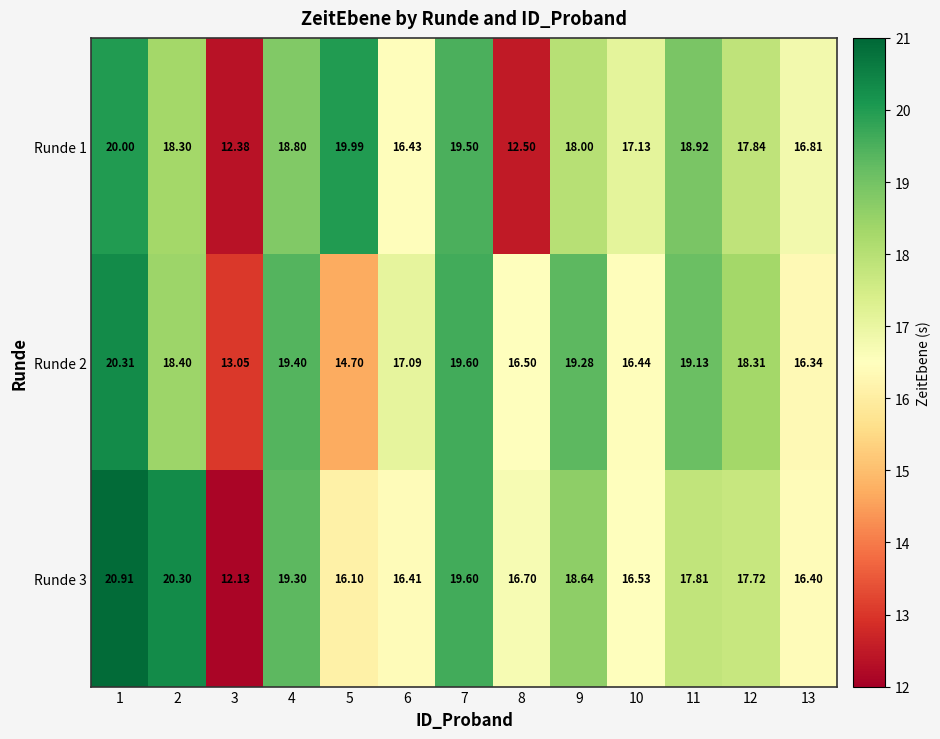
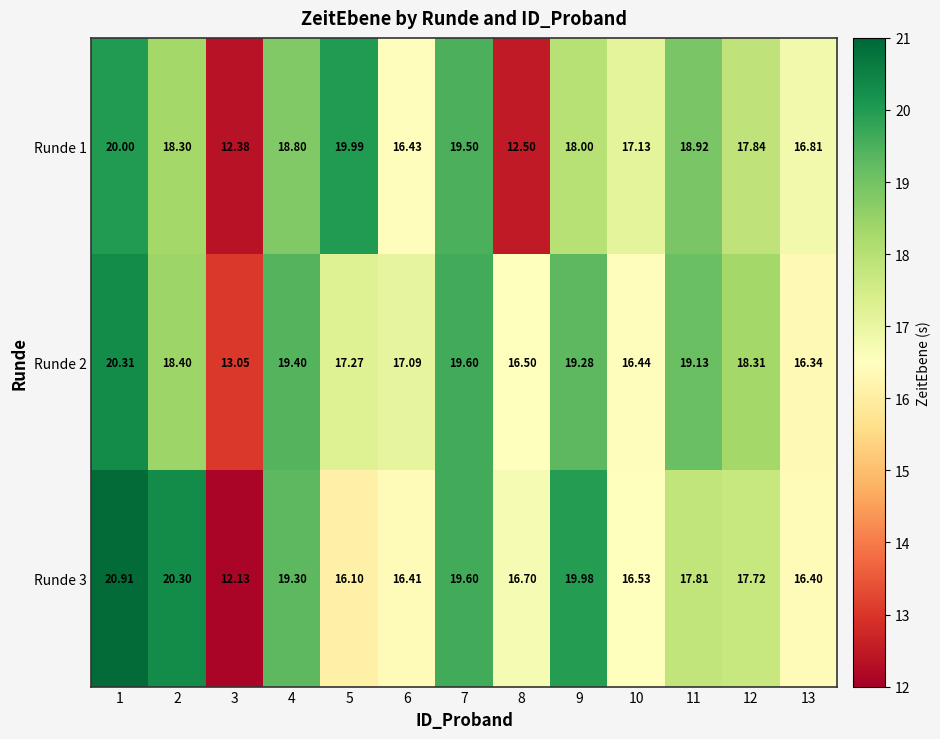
  {
    "Runde 1": {
      "1": 20.00,
      "2": 18.30,
      "3": 12.38,
      "4": 18.80,
      "5": 19.99,
      "6": 16.43,
      "7": 19.50,
      "8": 12.50,
      "9": 18.00,
      "10": 17.13,
      "11": 18.92,
      "12": 17.84,
      "13": 16.81
    },
    "Runde 2": {
      "1": 20.31,
      "2": 18.40,
      "3": 13.05,
      "4": 19.40,
-     "5": 14.70,
+     "5": 17.27,
      "6": 17.09,
      "7": 19.60,
      "8": 16.50,
      "9": 19.28,
      "10": 16.44,
      "11": 19.13,
      "12": 18.31,
      "13": 16.34
    },
    "Runde 3": {
      "1": 20.91,
      "2": 20.30,
      "3": 12.13,
      "4": 19.30,
      "5": 16.10,
      "6": 16.41,
      "7": 19.60,
      "8": 16.70,
-     "9": 18.64,
+     "9": 19.98,
      "10": 16.53,
      "11": 17.81,
      "12": 17.72,
      "13": 16.40
    }
  }
